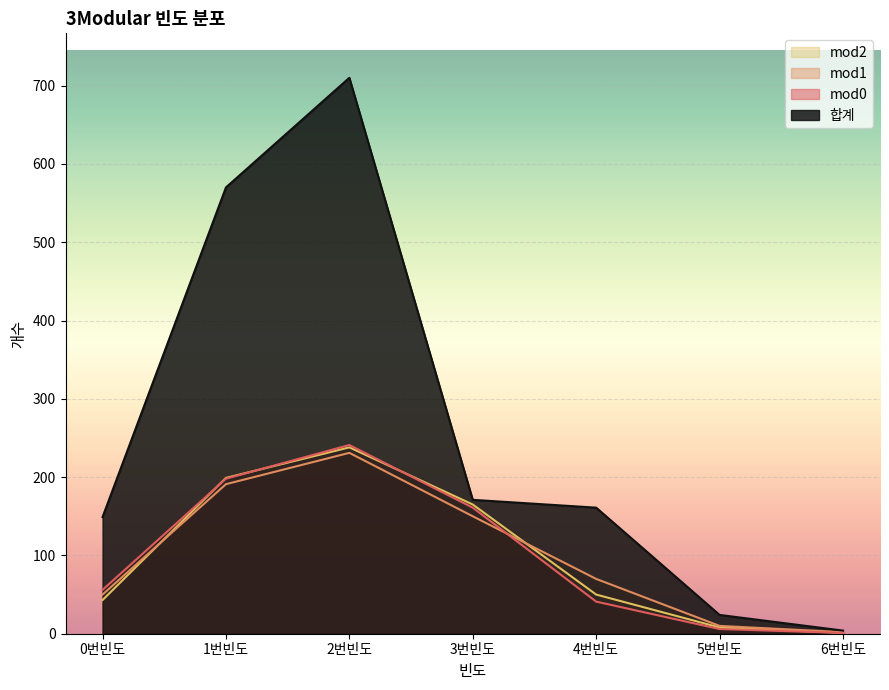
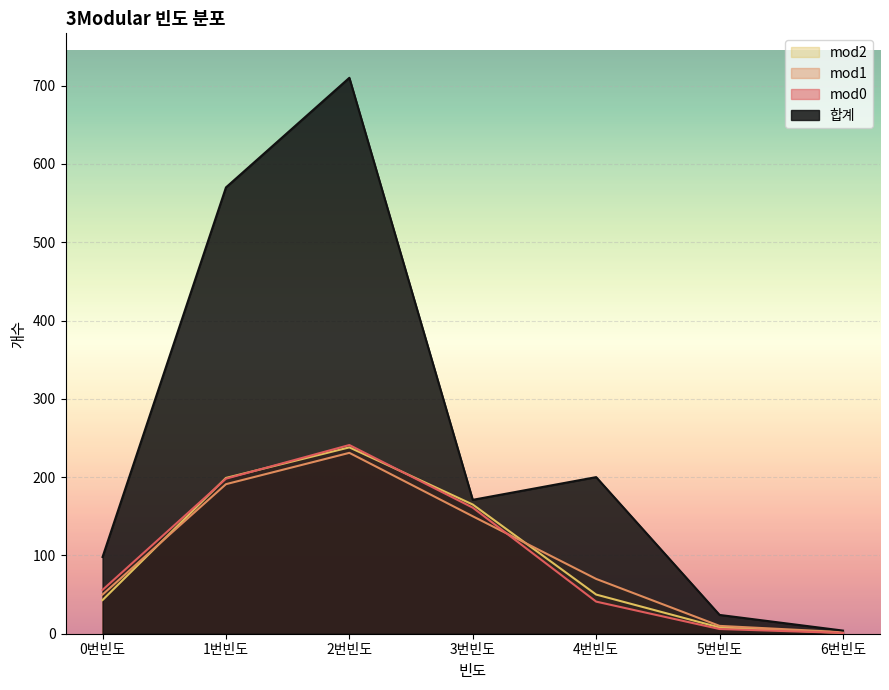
  {
    "합계": {
-     "0번빈도": 150,
+     "0번빈도": 100,
      "1번빈도": 570,
      "2번빈도": 710,
      "3번빈도": 170,
-     "4번빈도": 160,
+     "4번빈도": 200,
      "5번빈도": 20
    }
  }
